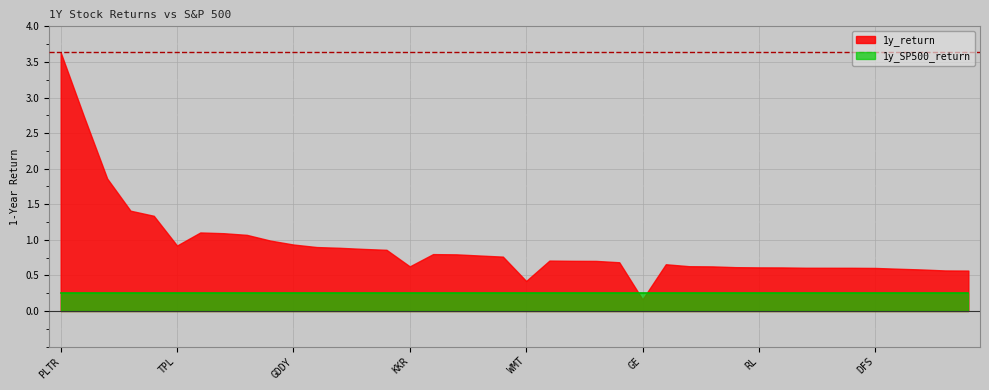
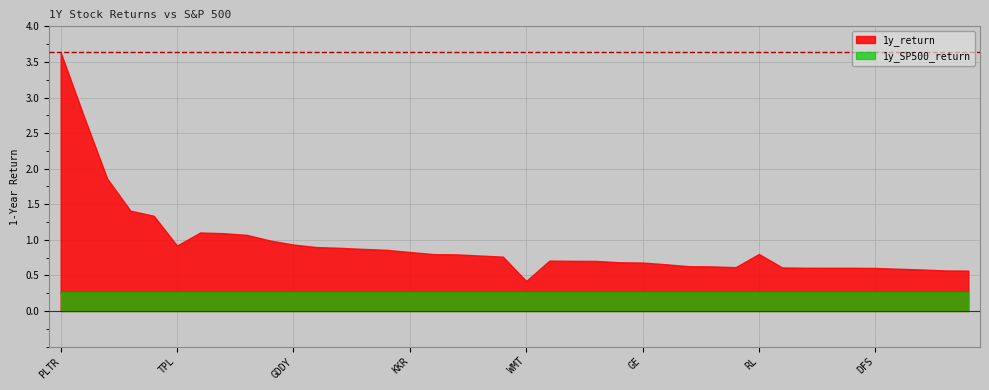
  {
    "1y_return": {
      "PLTR": 3.6,
      "TPL": 0.9,
      "GDDY": 0.9,
-     "KKR": 0.6,
+     "KKR": 0.8,
      "WMT": 0.4,
-     "GE": 0.2,
-     "RL": 0.6,
+     "GE": 0.7,
+     "RL": 0.8,
      "DFS": 0.6
    },
    "1y_SP500_return": {
      "PLTR": 0.3,
      "TPL": 0.3,
      "GDDY": 0.3,
      "KKR": 0.3,
      "WMT": 0.3,
      "GE": 0.3,
      "RL": 0.3,
      "DFS": 0.3
    }
  }
